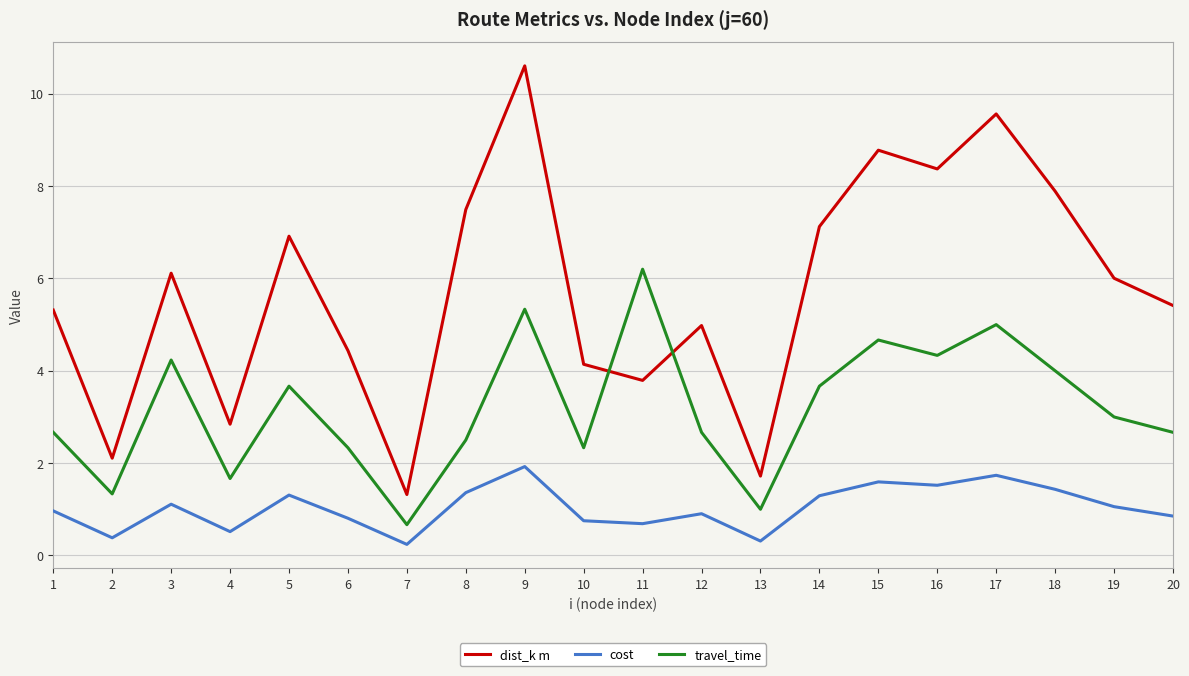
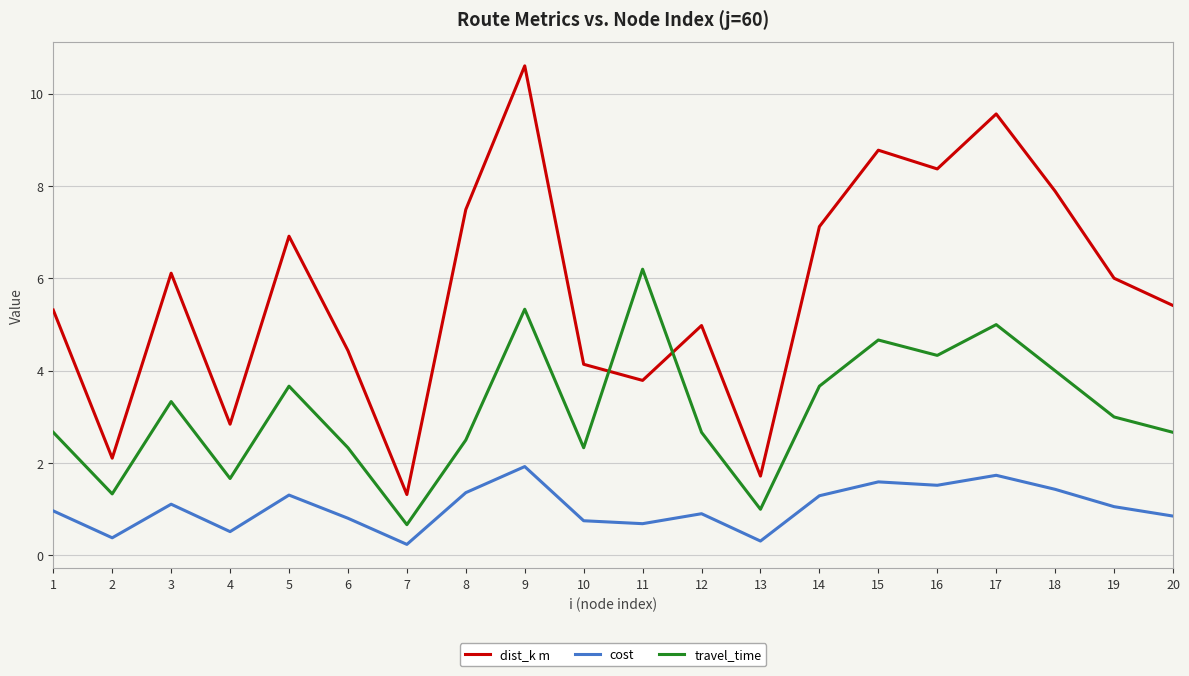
  {
    "dist_k m": {
      "1": 5.3,
      "2": 2.1,
      "3": 6.1,
      "4": 2.8,
      "5": 6.9,
      "6": 4.4,
      "7": 1.3,
      "8": 7.5,
      "9": 10.6,
      "10": 4.1,
      "11": 3.8,
      "12": 5.0,
      "13": 1.7,
      "14": 7.1,
      "15": 8.8,
      "16": 8.4,
      "17": 9.6,
      "18": 7.9,
      "19": 6.0,
      "20": 5.4
    },
    "cost": {
      "1": 1.0,
      "2": 0.4,
      "3": 1.1,
      "4": 0.5,
      "5": 1.3,
      "6": 0.8,
      "7": 0.2,
      "8": 1.4,
      "9": 1.9,
      "10": 0.8,
      "11": 0.7,
      "12": 0.9,
      "13": 0.3,
      "14": 1.3,
      "15": 1.6,
      "16": 1.5,
      "17": 1.7,
      "18": 1.4,
      "19": 1.1,
      "20": 0.9
    },
    "travel_time": {
      "1": 2.7,
      "2": 1.3,
-     "3": 4.2,
+     "3": 3.3,
      "4": 1.7,
      "5": 3.7,
      "6": 2.3,
      "7": 0.7,
      "8": 2.5,
      "9": 5.3,
      "10": 2.3,
      "11": 6.2,
      "12": 2.7,
      "13": 1.0,
      "14": 3.7,
      "15": 4.7,
      "16": 4.3,
      "17": 5.0,
      "18": 4.0,
      "19": 3.0,
      "20": 2.7
    }
  }
